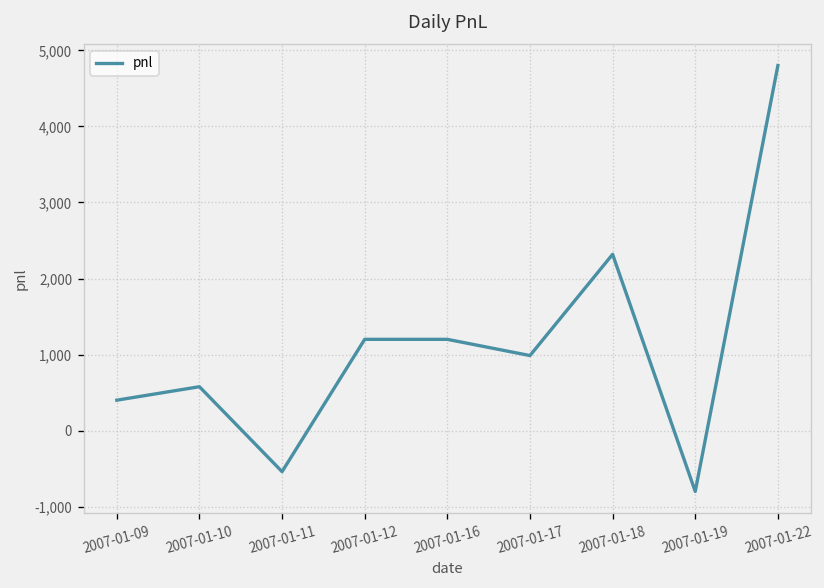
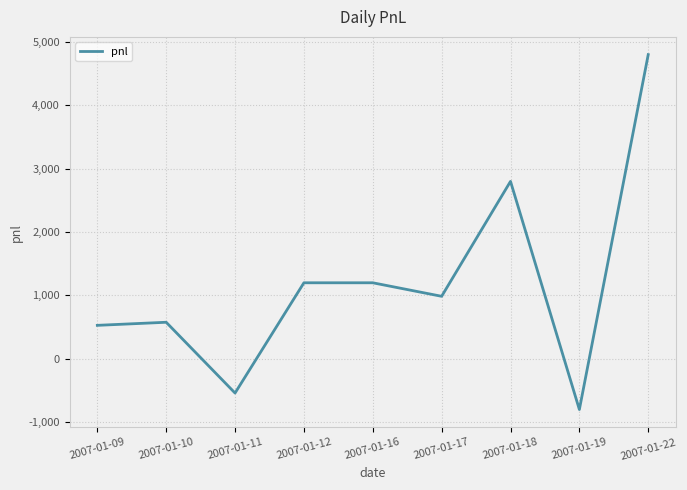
  {
-   "2007-01-09": "400",
+   "2007-01-09": "500",
    "2007-01-10": "600",
    "2007-01-11": "-500",
    "2007-01-12": "1,200",
    "2007-01-16": "1,200",
    "2007-01-17": "1,000",
-   "2007-01-18": "2,300",
+   "2007-01-18": "2,800",
    "2007-01-19": "-800",
    "2007-01-22": "4,800"
  }
